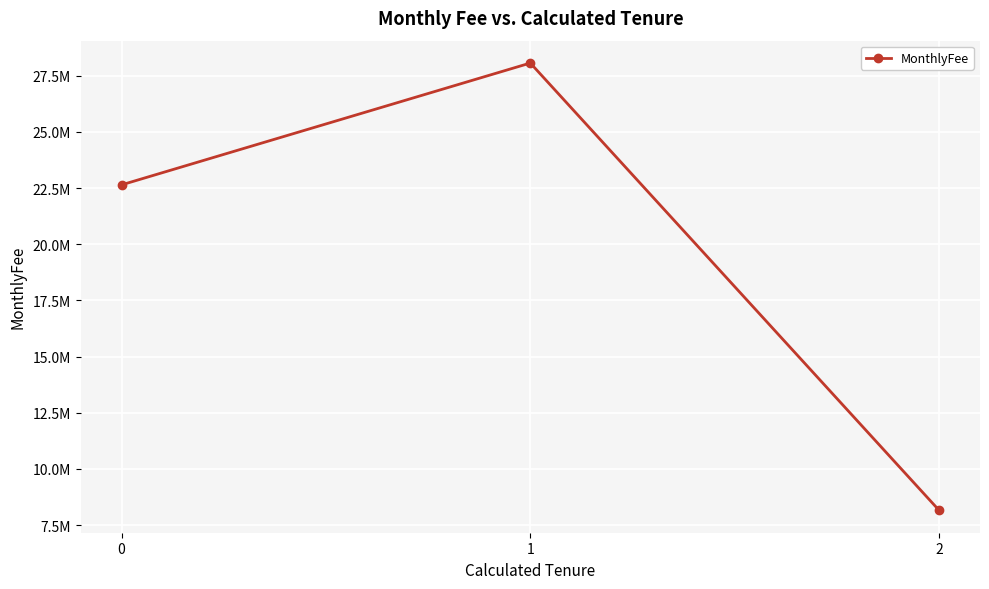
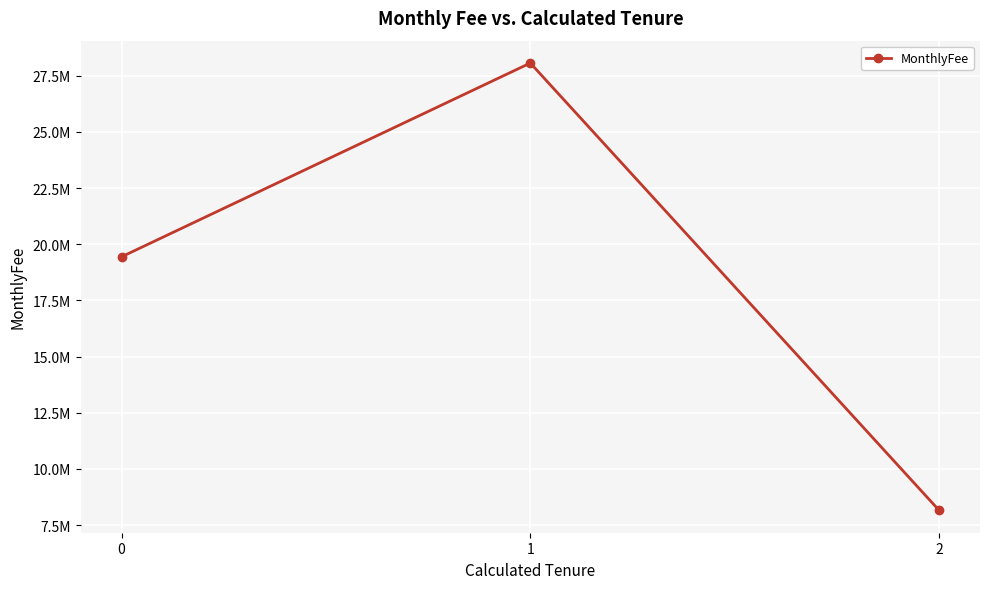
  {
-   "0": 22600000,
+   "0": 19400000,
    "1": 28100000,
    "2": 8200000
  }
